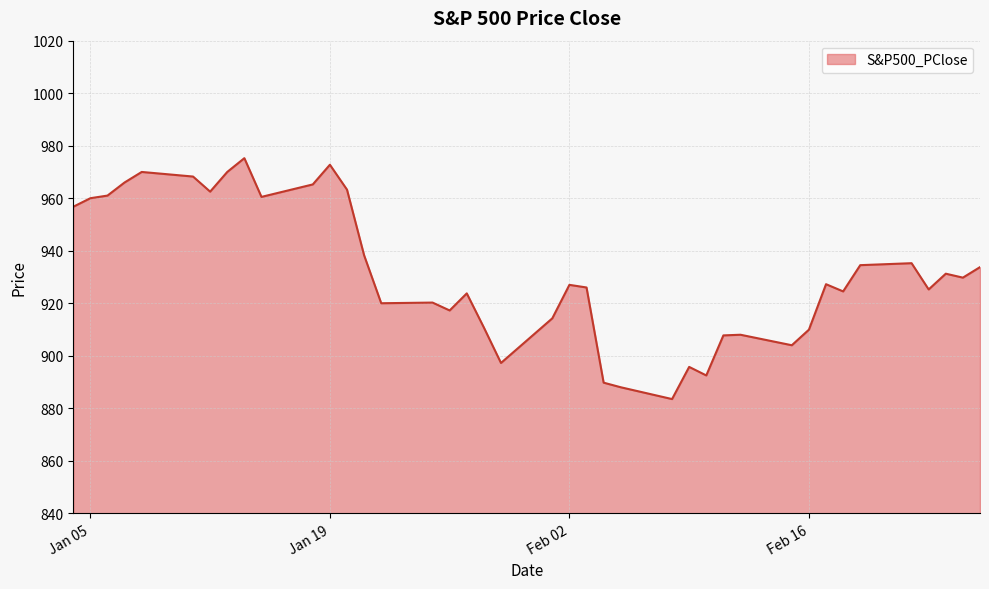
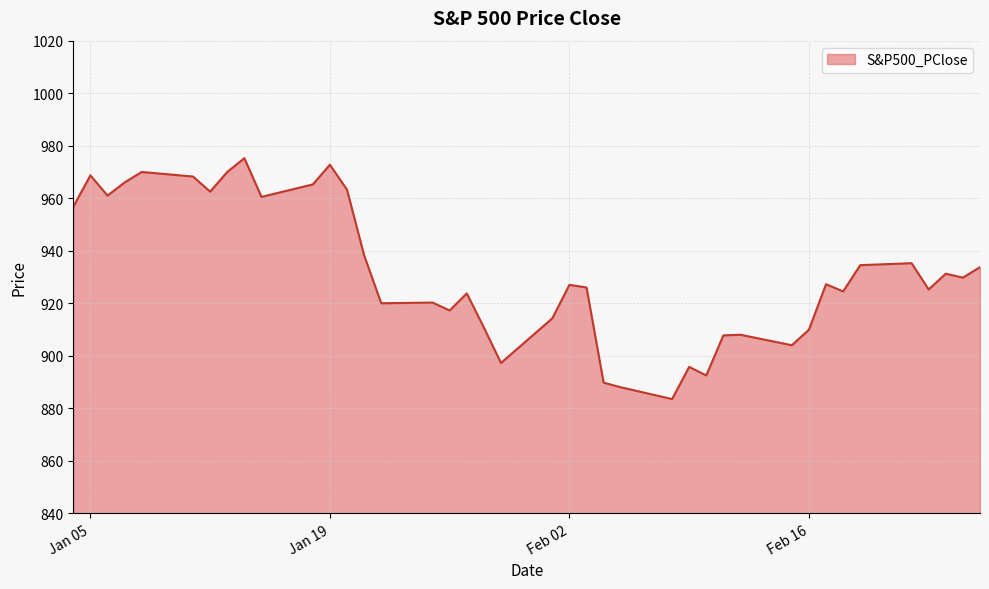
  {
-   "Jan 05": 960,
+   "Jan 05": 969,
    "Jan 19": 973,
    "Feb 02": 927,
    "Feb 16": 910
  }
